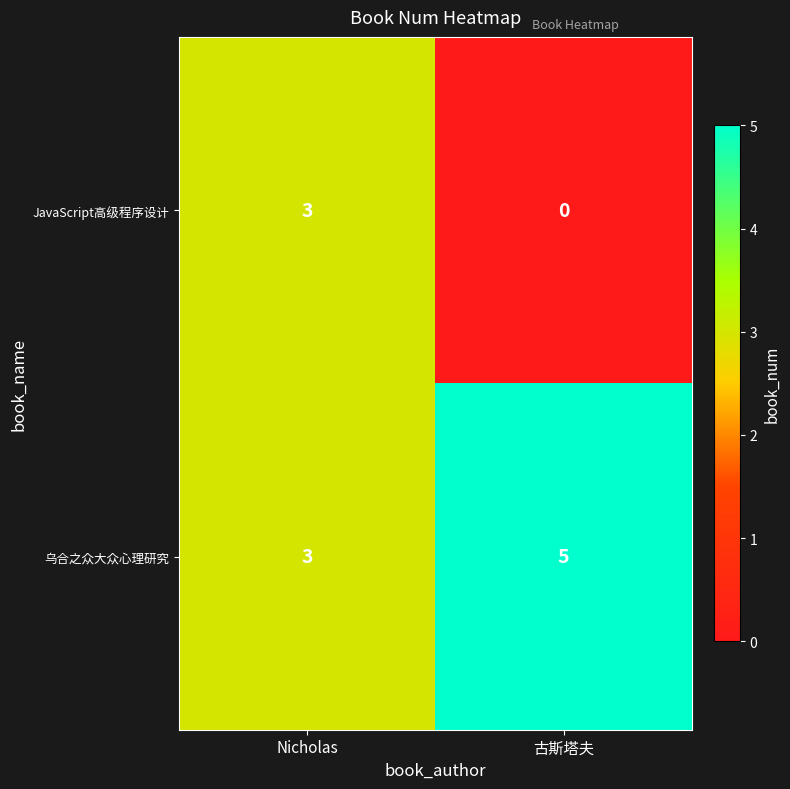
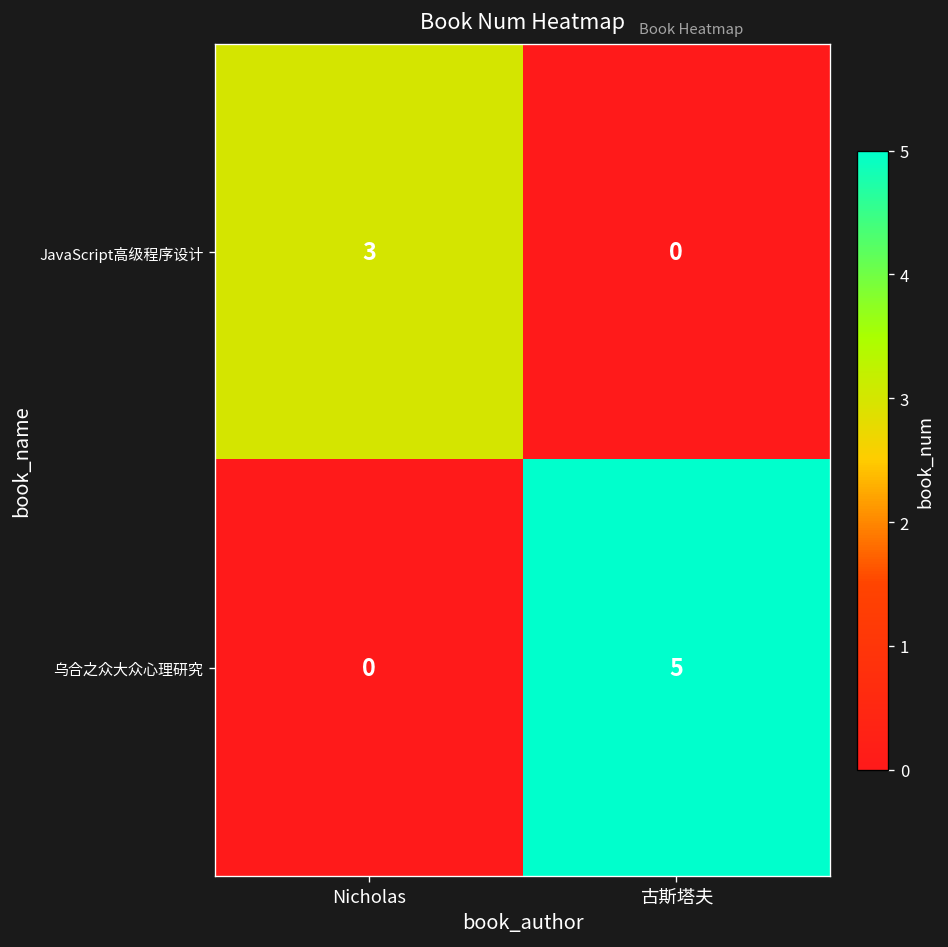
  {
    "JavaScript高级程序设计": {
      "Nicholas": 3,
      "古斯塔夫": 0
    },
    "乌合之众大众心理研究": {
-     "Nicholas": 3,
+     "Nicholas": 0,
      "古斯塔夫": 5
    }
  }
